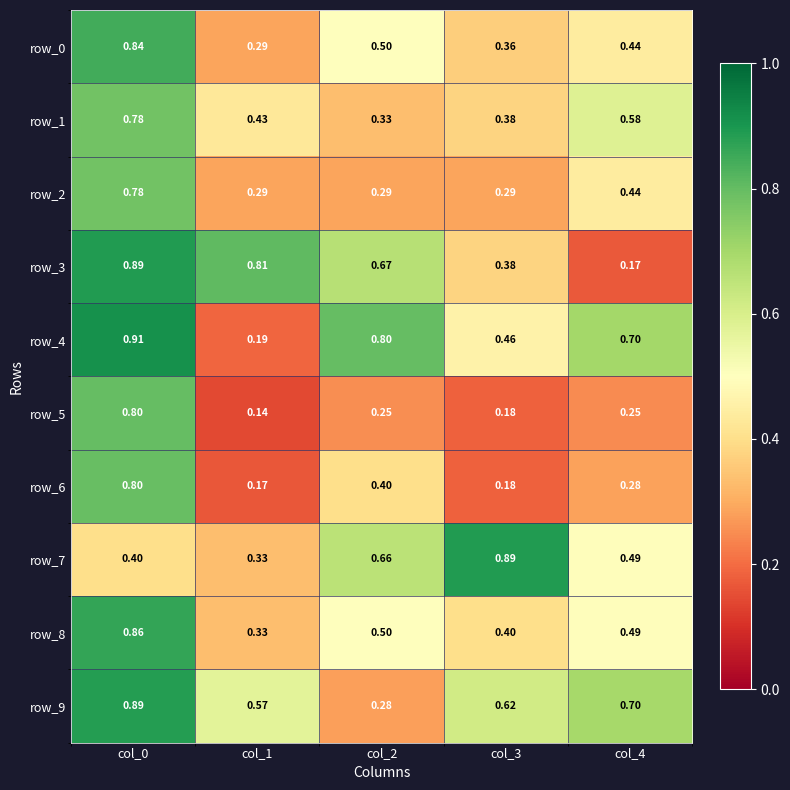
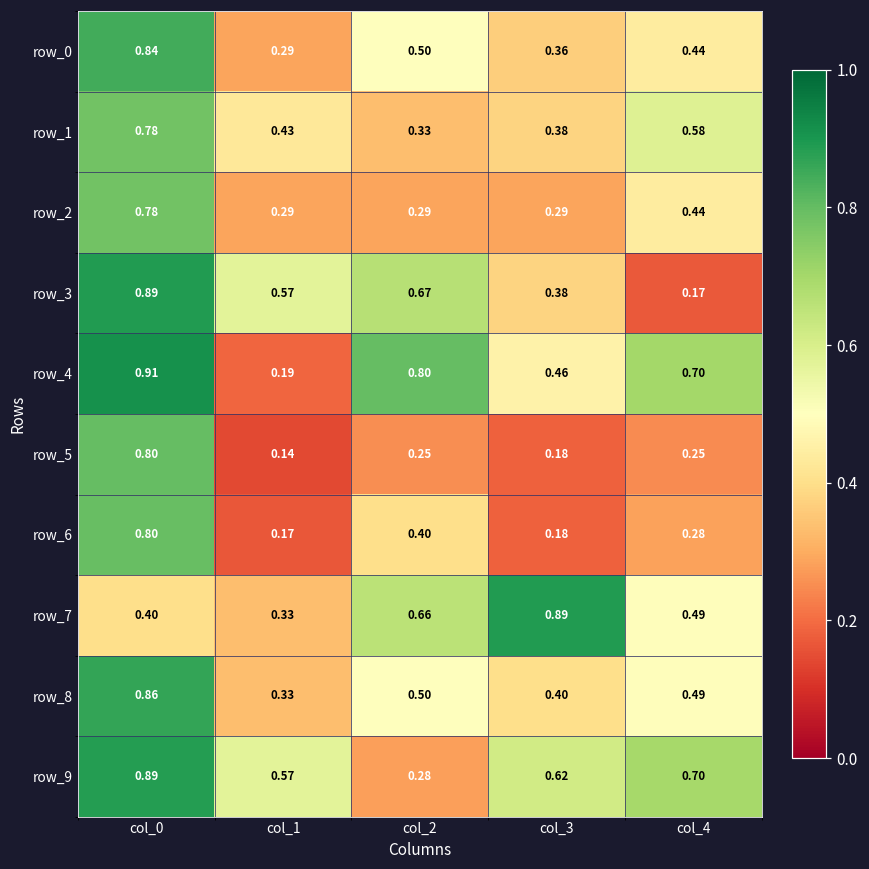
  {
    "row_0": {
      "col_0": 0.84,
      "col_1": 0.29,
      "col_2": 0.50,
      "col_3": 0.36,
      "col_4": 0.44
    },
    "row_1": {
      "col_0": 0.78,
      "col_1": 0.43,
      "col_2": 0.33,
      "col_3": 0.38,
      "col_4": 0.58
    },
    "row_2": {
      "col_0": 0.78,
      "col_1": 0.29,
      "col_2": 0.29,
      "col_3": 0.29,
      "col_4": 0.44
    },
    "row_3": {
      "col_0": 0.89,
-     "col_1": 0.81,
+     "col_1": 0.57,
      "col_2": 0.67,
      "col_3": 0.38,
      "col_4": 0.17
    },
    "row_4": {
      "col_0": 0.91,
      "col_1": 0.19,
      "col_2": 0.80,
      "col_3": 0.46,
      "col_4": 0.70
    },
    "row_5": {
      "col_0": 0.80,
      "col_1": 0.14,
      "col_2": 0.25,
      "col_3": 0.18,
      "col_4": 0.25
    },
    "row_6": {
      "col_0": 0.80,
      "col_1": 0.17,
      "col_2": 0.40,
      "col_3": 0.18,
      "col_4": 0.28
    },
    "row_7": {
      "col_0": 0.40,
      "col_1": 0.33,
      "col_2": 0.66,
      "col_3": 0.89,
      "col_4": 0.49
    },
    "row_8": {
      "col_0": 0.86,
      "col_1": 0.33,
      "col_2": 0.50,
      "col_3": 0.40,
      "col_4": 0.49
    },
    "row_9": {
      "col_0": 0.89,
      "col_1": 0.57,
      "col_2": 0.28,
      "col_3": 0.62,
      "col_4": 0.70
    }
  }
